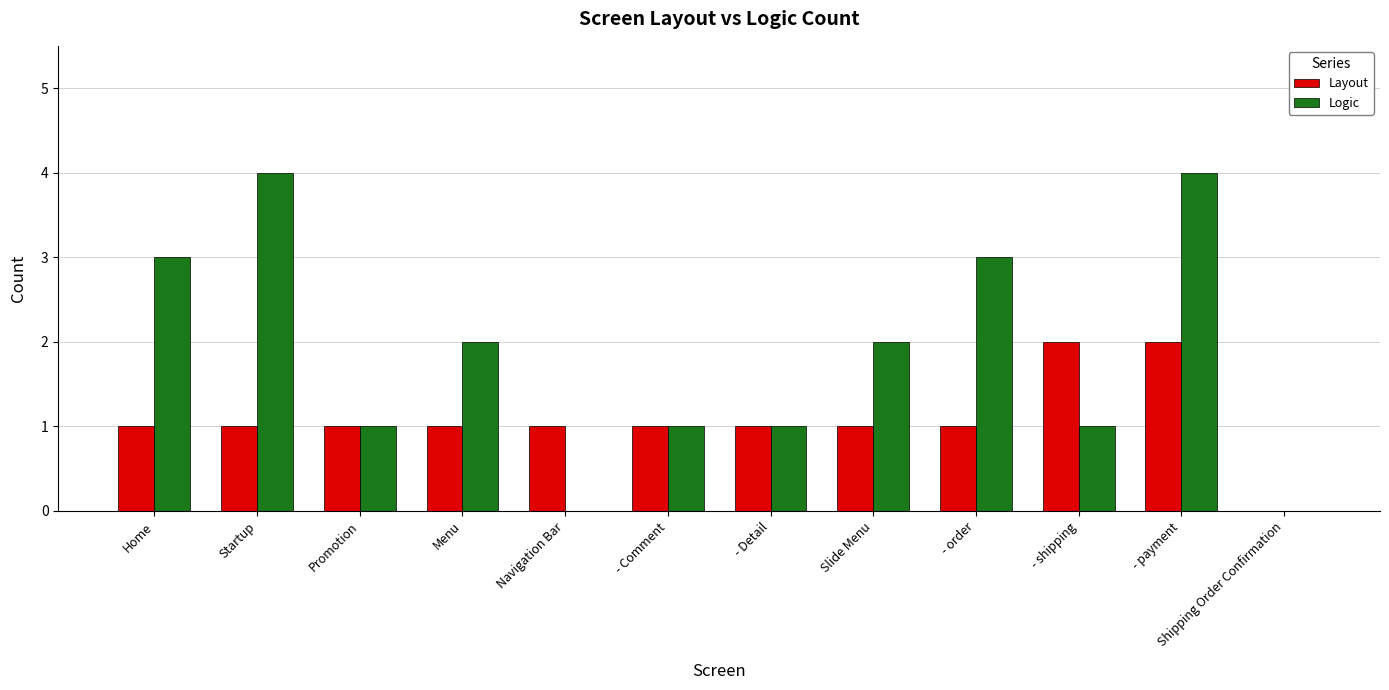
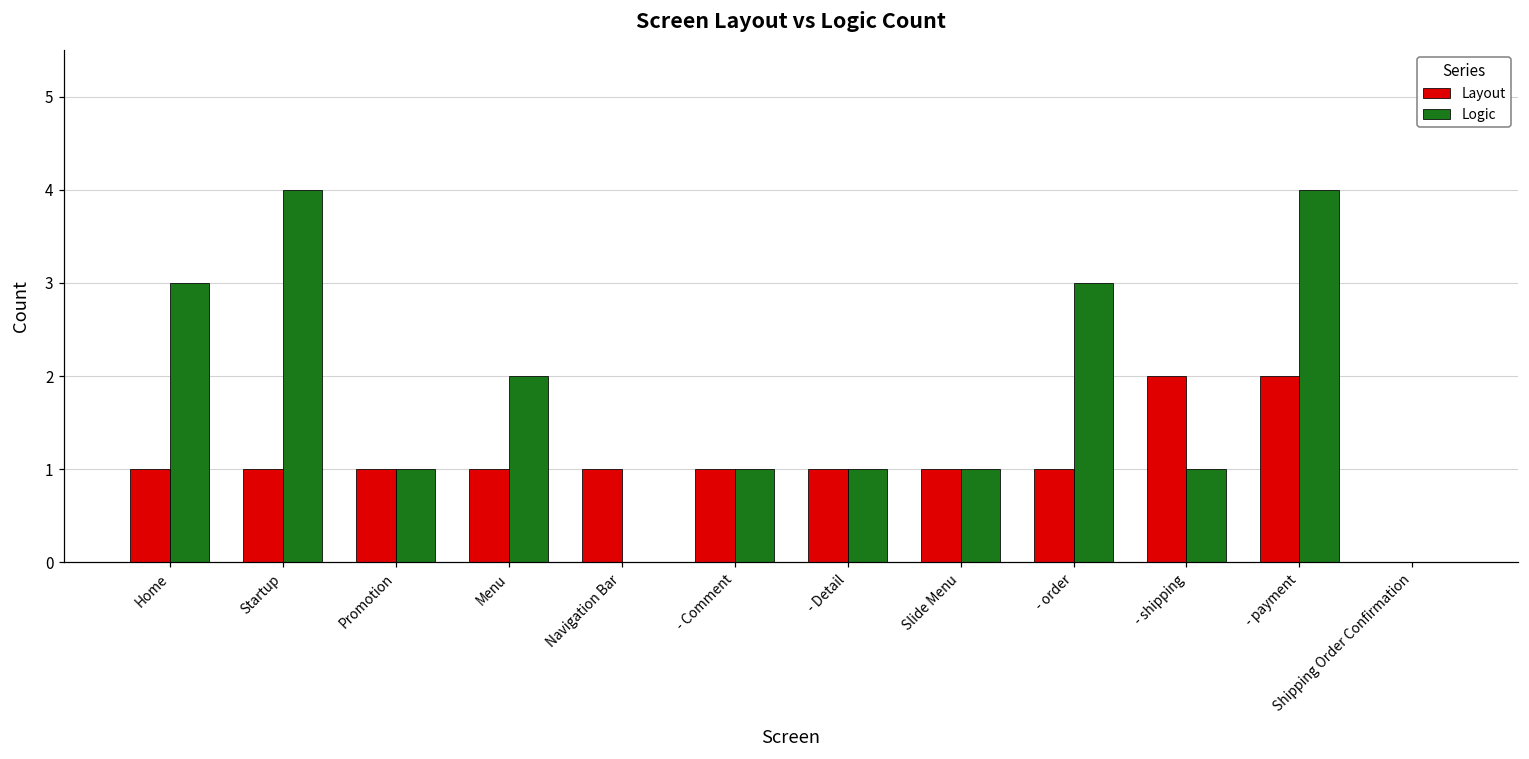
  {
    "Layout": {
      "Home": 1,
      "Startup": 1,
      "Promotion": 1,
      "Menu": 1,
      "Navigation Bar": 1,
      "- Comment": 1,
      "- Detail": 1,
      "Slide Menu": 1,
      "- order": 1,
      "- shipping": 2,
      "- payment": 2,
      "Shipping Order Confirmation": 0
    },
    "Logic": {
      "Home": 3,
      "Startup": 4,
      "Promotion": 1,
      "Menu": 2,
      "Navigation Bar": 0,
      "- Comment": 1,
      "- Detail": 1,
-     "Slide Menu": 2,
+     "Slide Menu": 1,
      "- order": 3,
      "- shipping": 1,
      "- payment": 4,
      "Shipping Order Confirmation": 0
    }
  }
